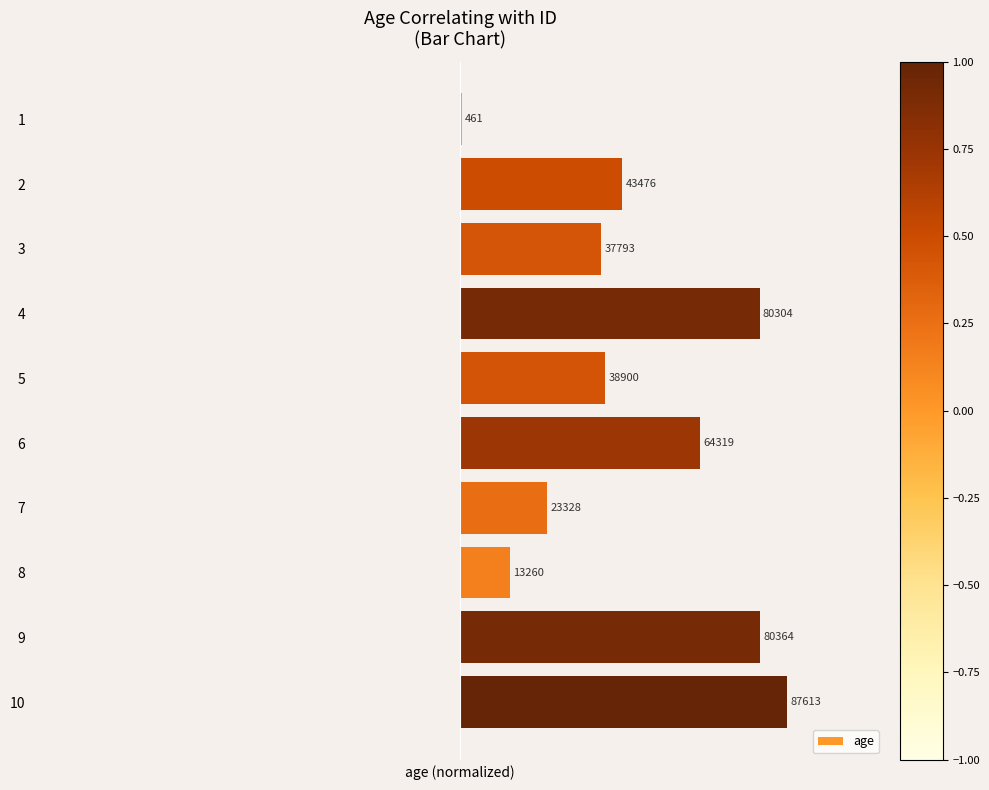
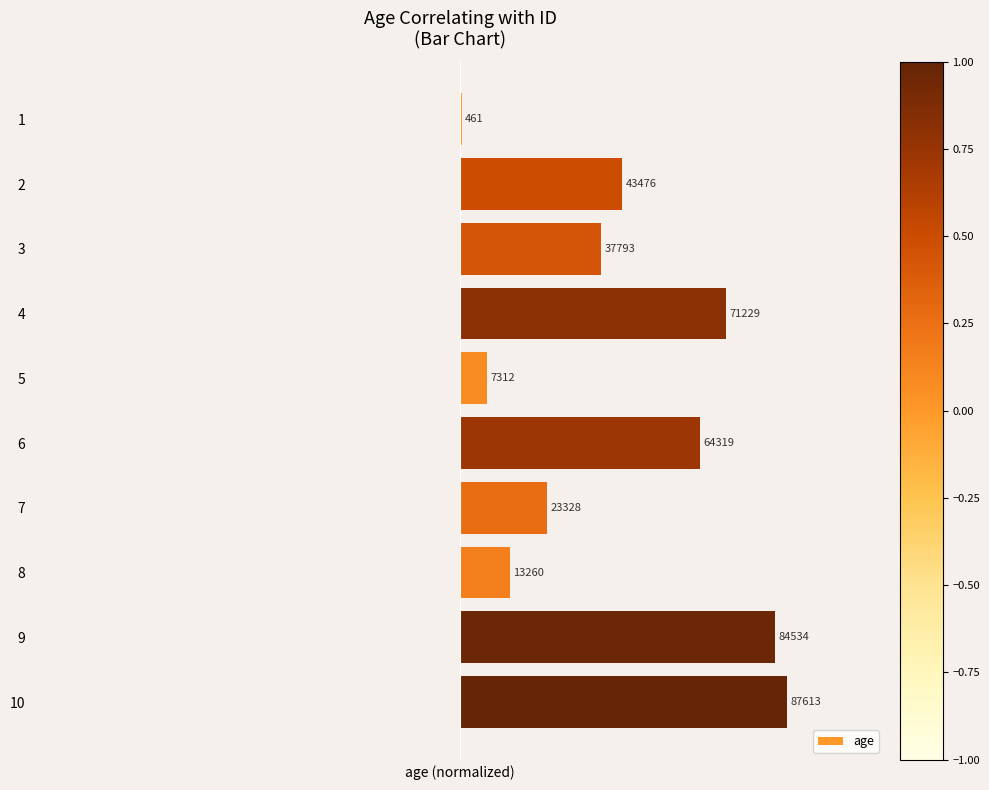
  {
-   "4": 80304,
-   "5": 38900,
-   "9": 80364
+   "4": 71229,
+   "5": 7312,
+   "9": 84534
  }
